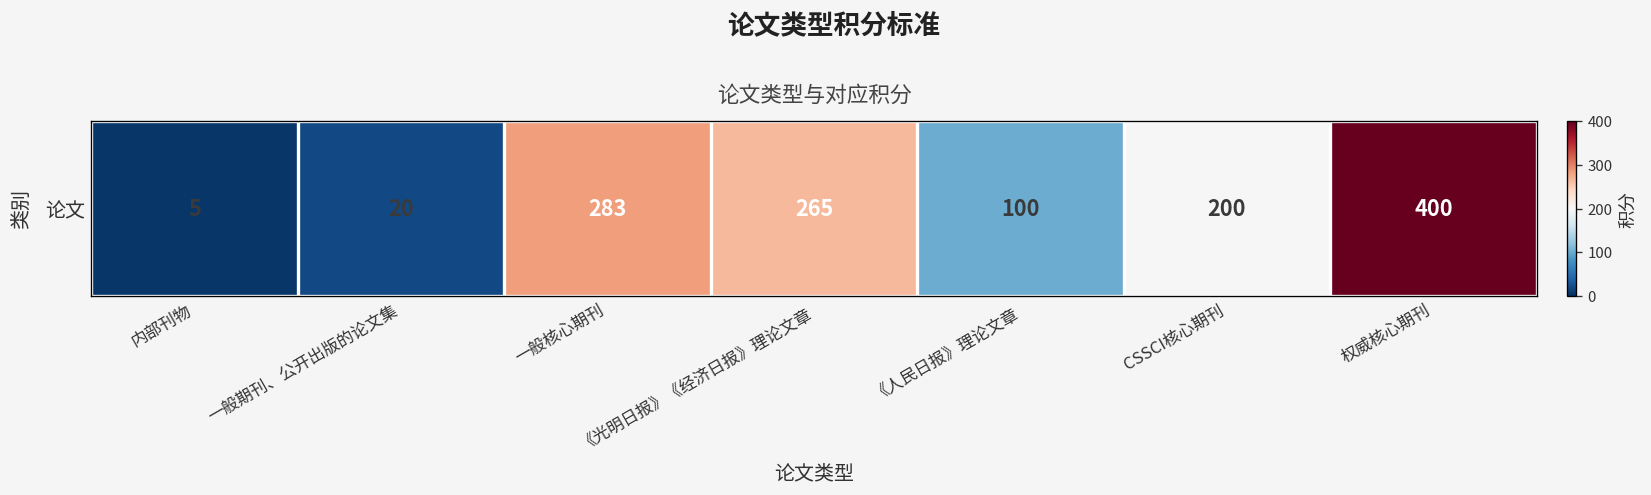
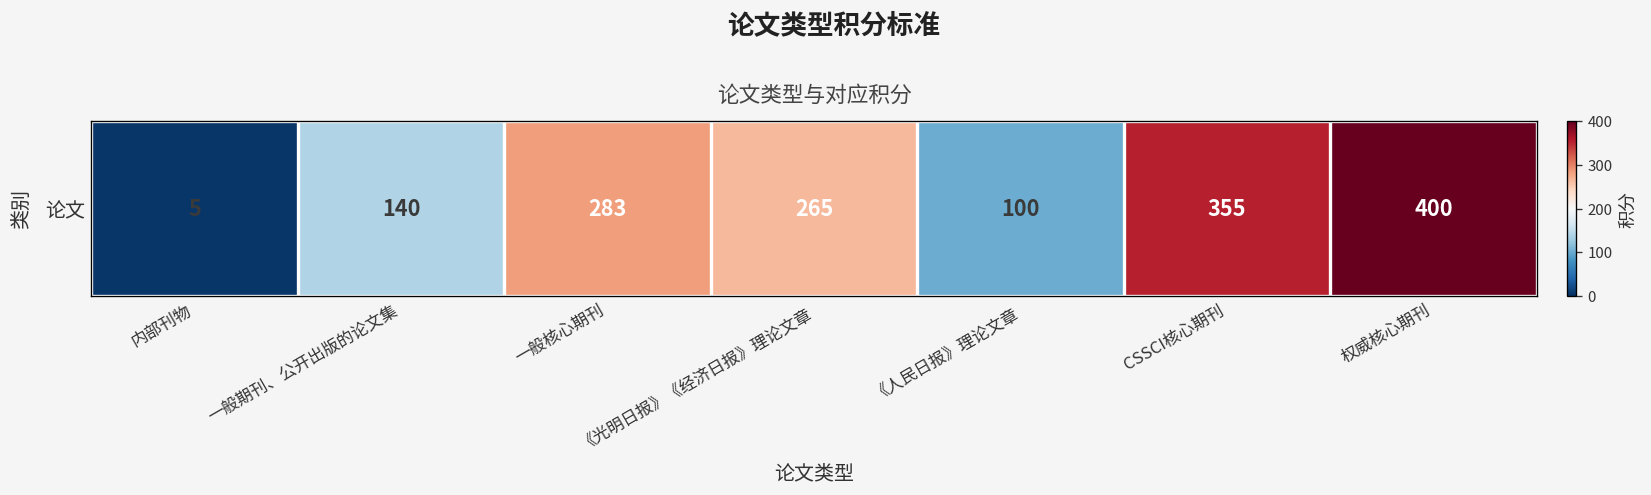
  {
    "论文": {
      "内部刊物": 5,
-     "一般期刊、公开出版的论文集": 20,
+     "一般期刊、公开出版的论文集": 140,
      "一般核心期刊": 283,
      "《光明日报》《经济日报》理论文章": 265,
      "《人民日报》理论文章": 100,
-     "CSSCI核心期刊": 200,
+     "CSSCI核心期刊": 355,
      "权威核心期刊": 400
    }
  }
